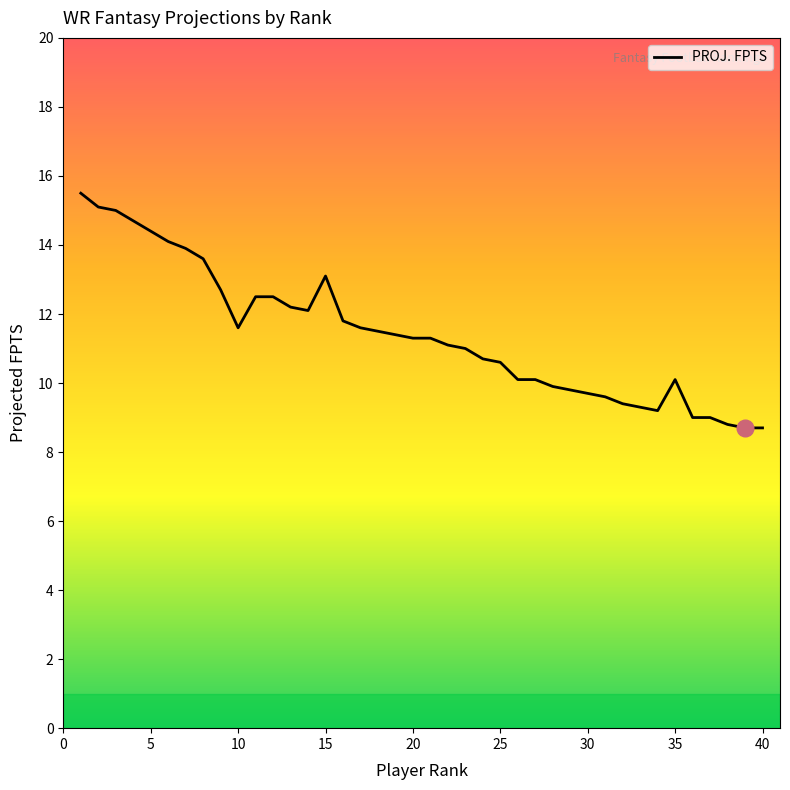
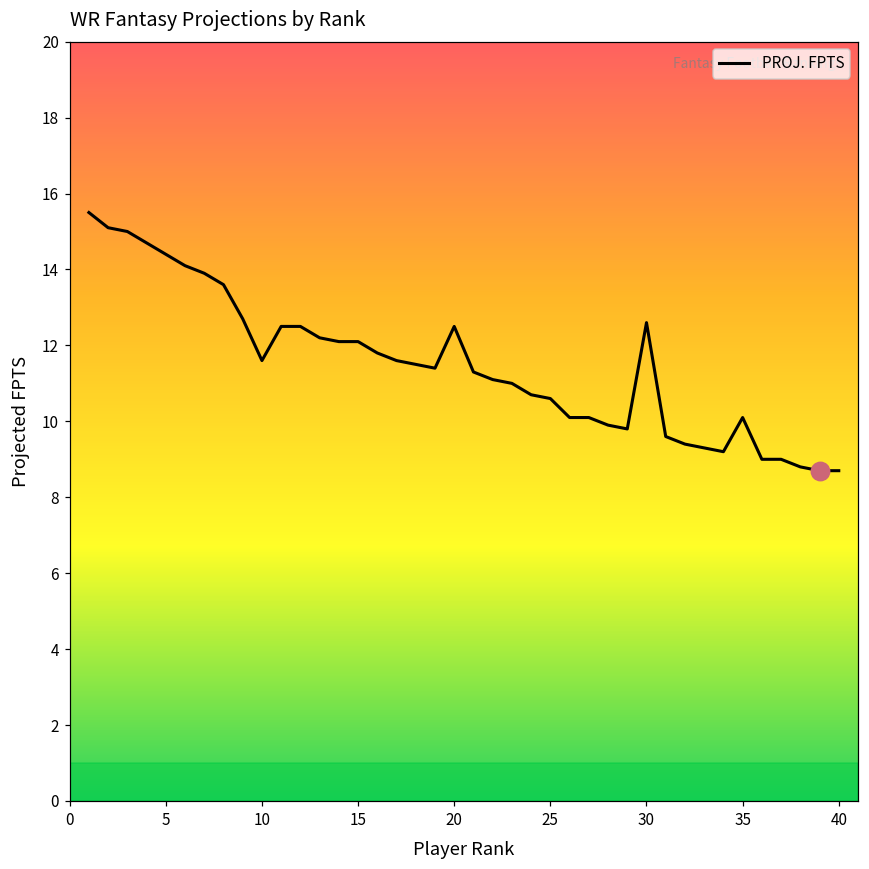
  {
    "PROJ. FPTS": {
      "5": 14.4,
      "10": 11.6,
-     "15": 13.1,
-     "20": 11.3,
+     "15": 12.1,
+     "20": 12.5,
      "25": 10.6,
-     "30": 9.7,
+     "30": 12.6,
      "35": 10.1,
      "40": 8.7
    }
  }
